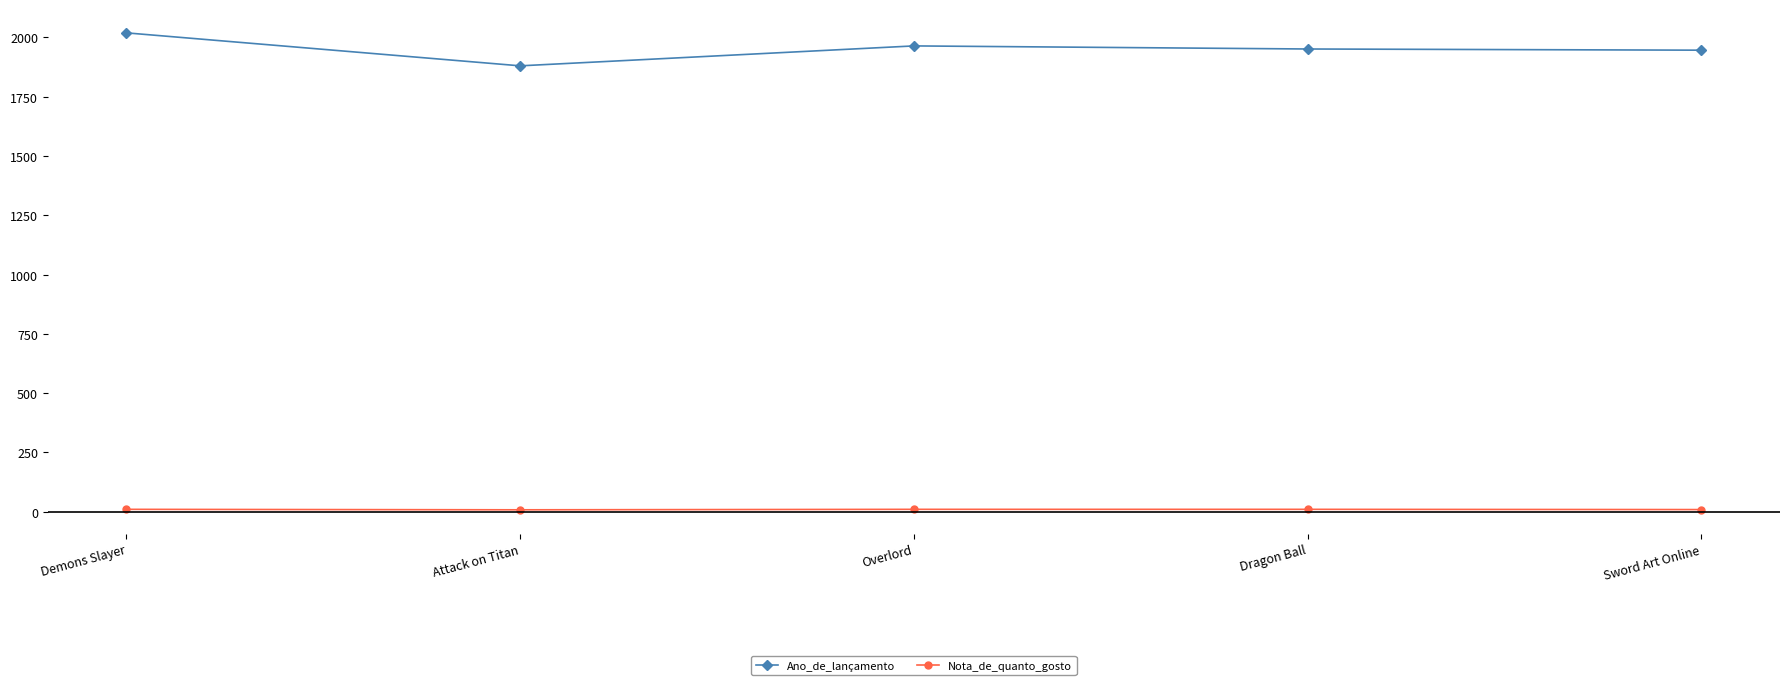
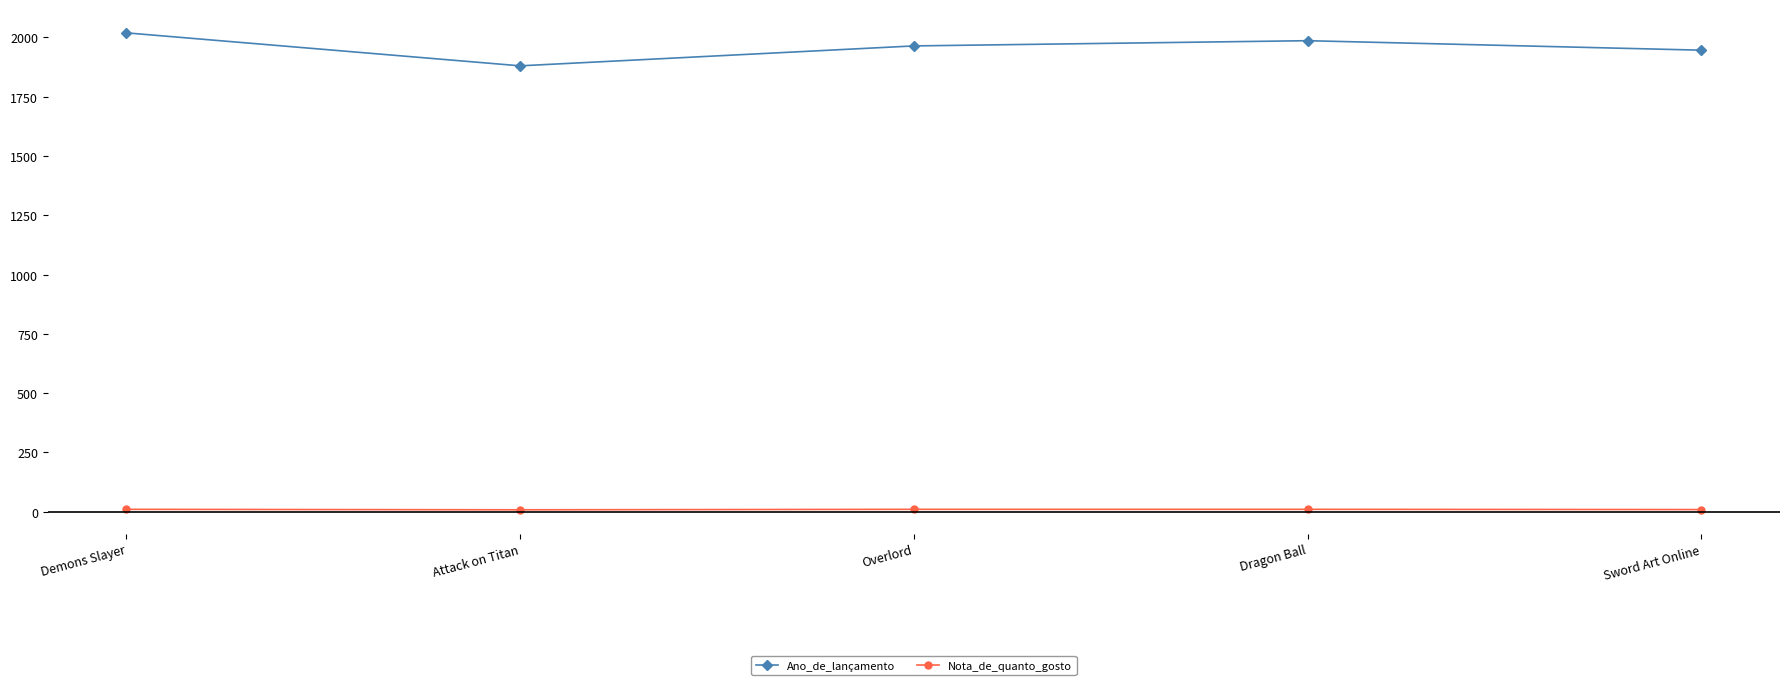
  {
    "Ano_de_lançamento": {
      "Demons Slayer": 2020,
      "Attack on Titan": 1880,
      "Overlord": 1960,
-     "Dragon Ball": 1950,
+     "Dragon Ball": 1990,
      "Sword Art Online": 1950
    },
    "Nota_de_quanto_gosto": {
      "Demons Slayer": 10,
      "Attack on Titan": 10,
      "Overlord": 10,
      "Dragon Ball": 10,
      "Sword Art Online": 10
    }
  }
